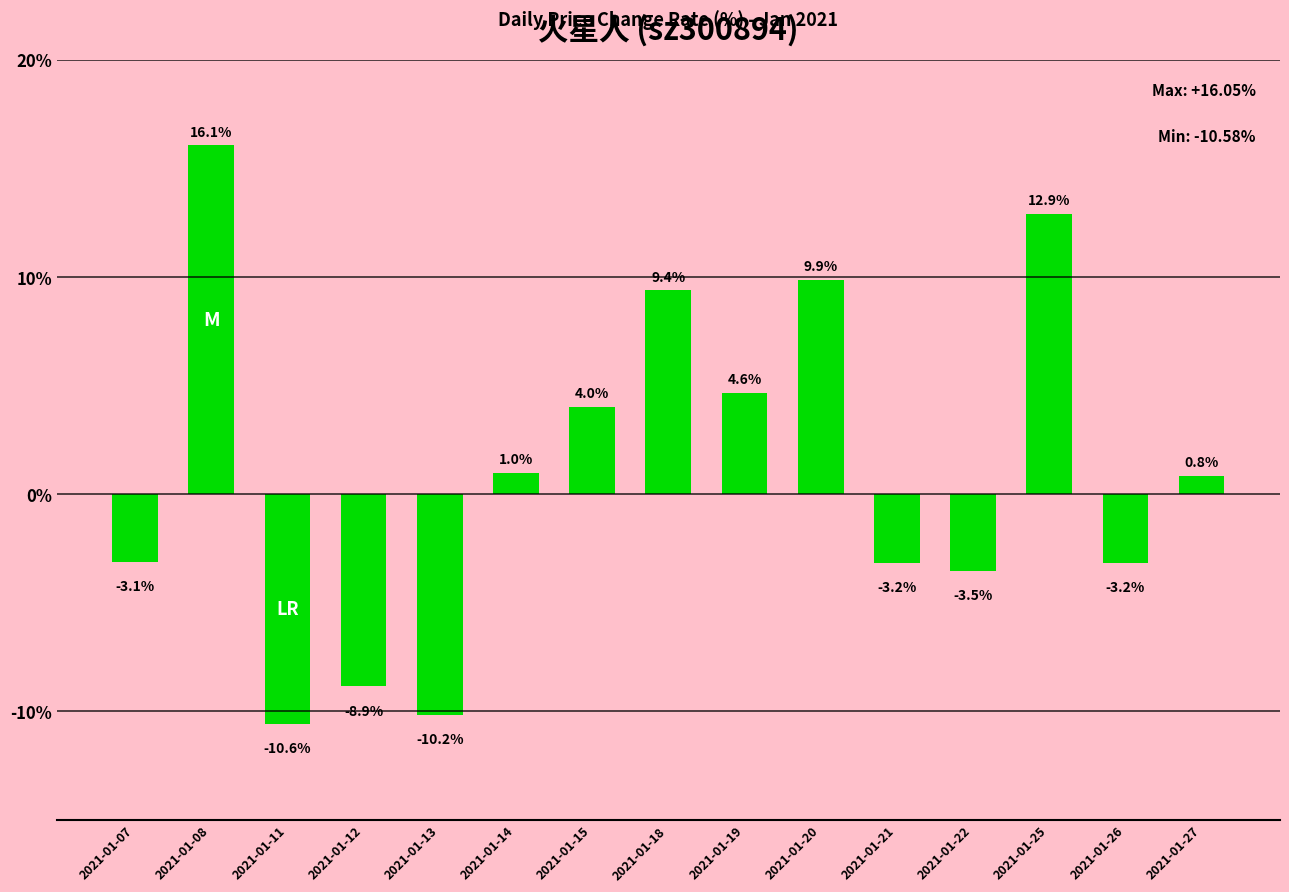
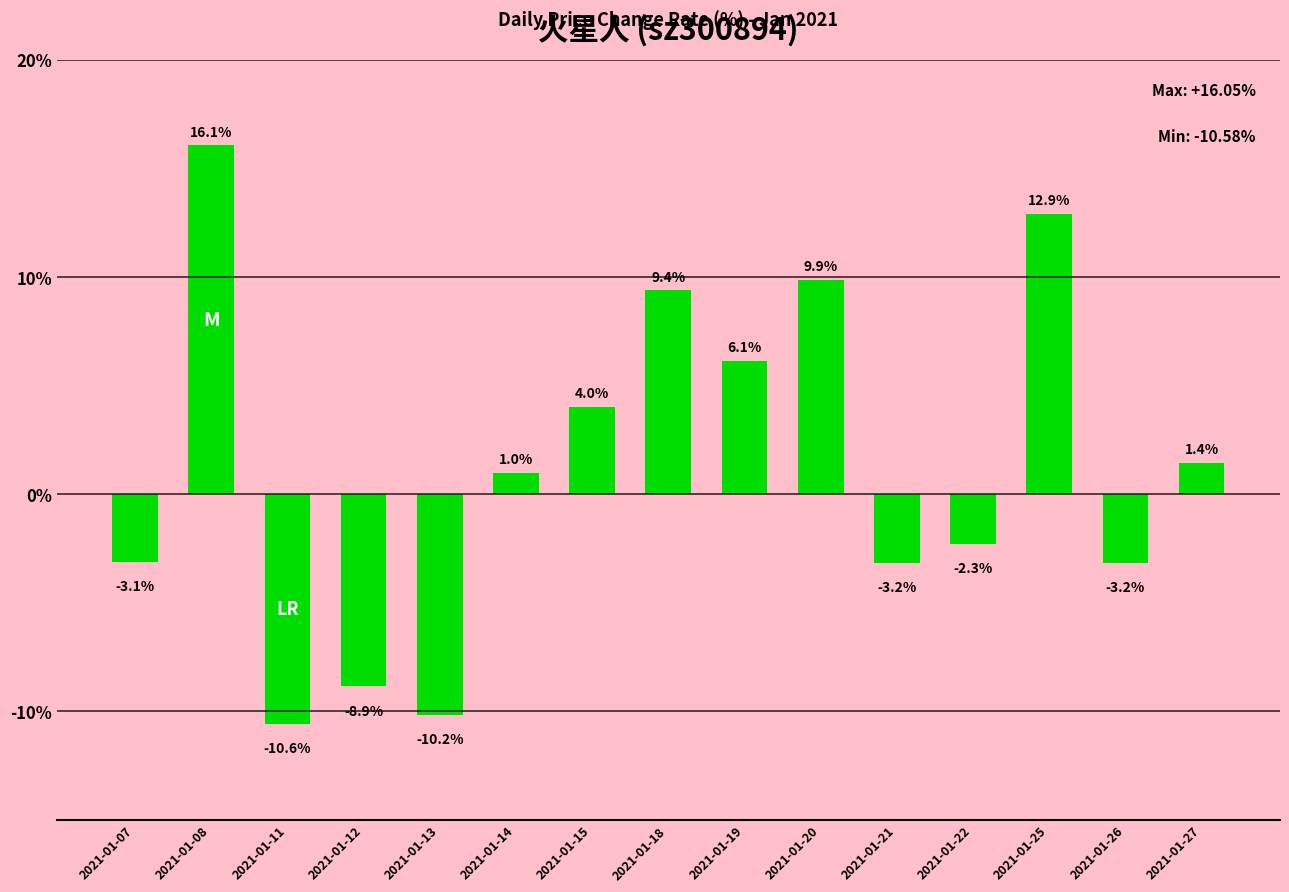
  {
    "2021-01-07": "-3.1%",
    "2021-01-08": "16.1%",
    "2021-01-11": "-10.6%",
    "2021-01-12": "-8.9%",
    "2021-01-13": "-10.2%",
    "2021-01-14": "1.0%",
    "2021-01-15": "4.0%",
    "2021-01-18": "9.4%",
-   "2021-01-19": "4.6%",
+   "2021-01-19": "6.1%",
    "2021-01-20": "9.9%",
    "2021-01-21": "-3.2%",
-   "2021-01-22": "-3.5%",
+   "2021-01-22": "-2.3%",
    "2021-01-25": "12.9%",
    "2021-01-26": "-3.2%",
-   "2021-01-27": "0.8%"
+   "2021-01-27": "1.4%"
  }
